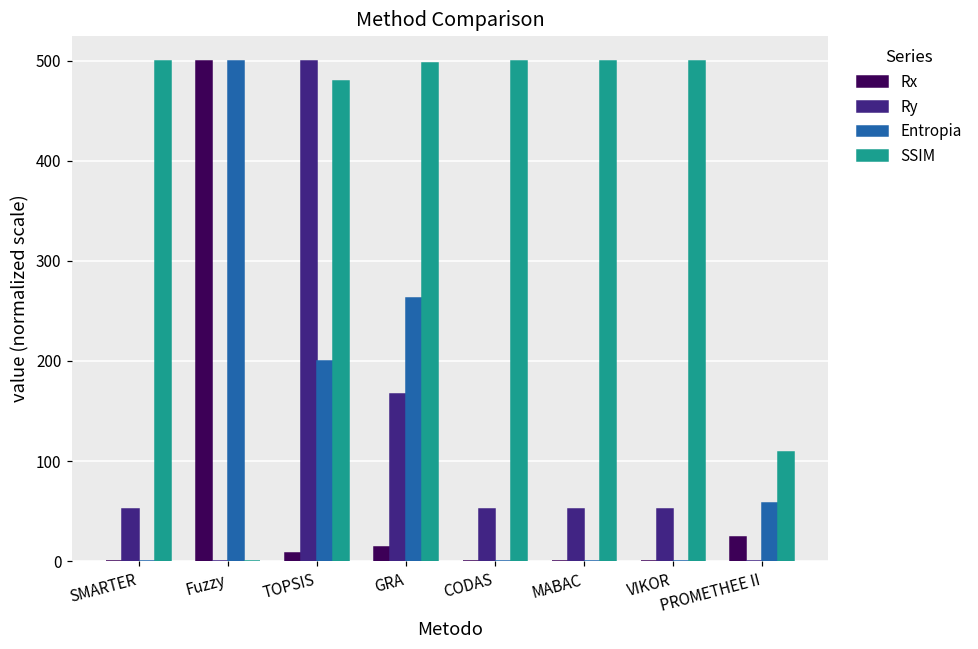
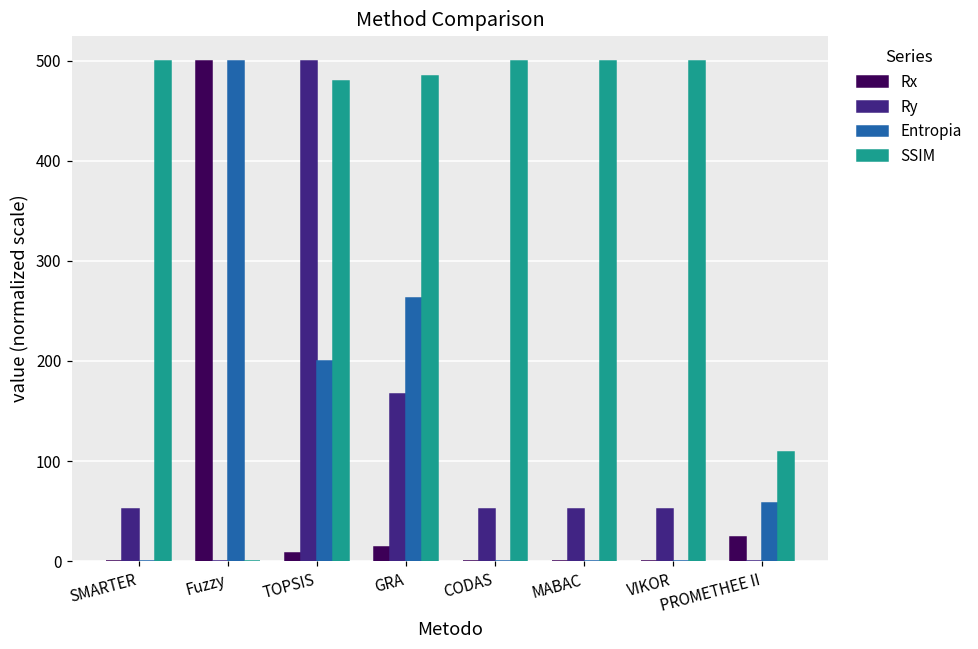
  {
    "Entropia": {
      "SMARTER": 0,
      "Fuzzy": 500,
      "TOPSIS": 200,
      "GRA": 260,
      "CODAS": 0,
      "MABAC": 0,
      "VIKOR": 0,
      "PROMETHEE II": 60
    },
    "SSIM": {
      "SMARTER": 500,
      "Fuzzy": 0,
      "TOPSIS": 480,
-     "GRA": 500,
+     "GRA": 480,
      "CODAS": 500,
      "MABAC": 500,
      "VIKOR": 500,
      "PROMETHEE II": 110
    }
  }
